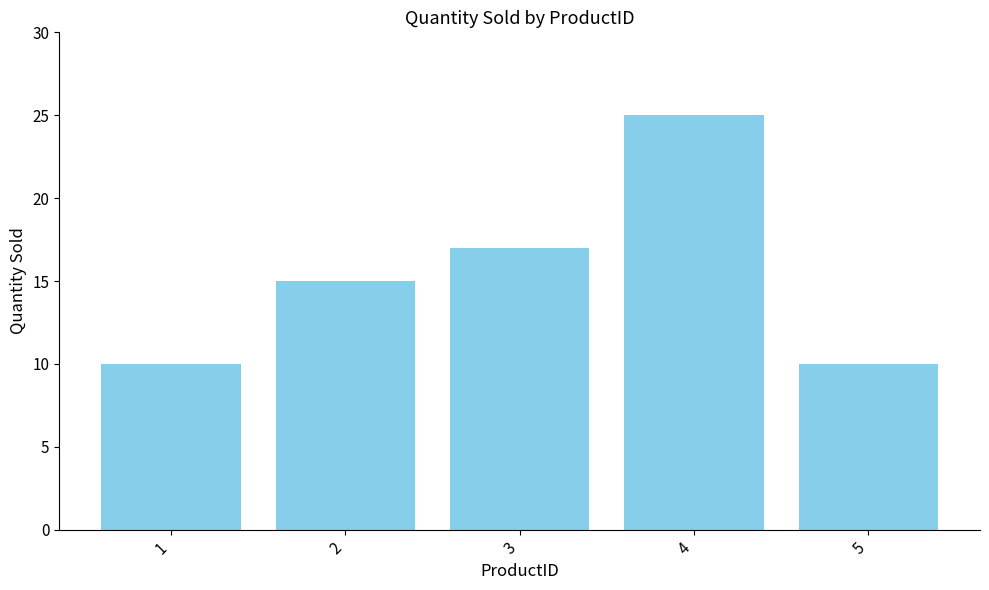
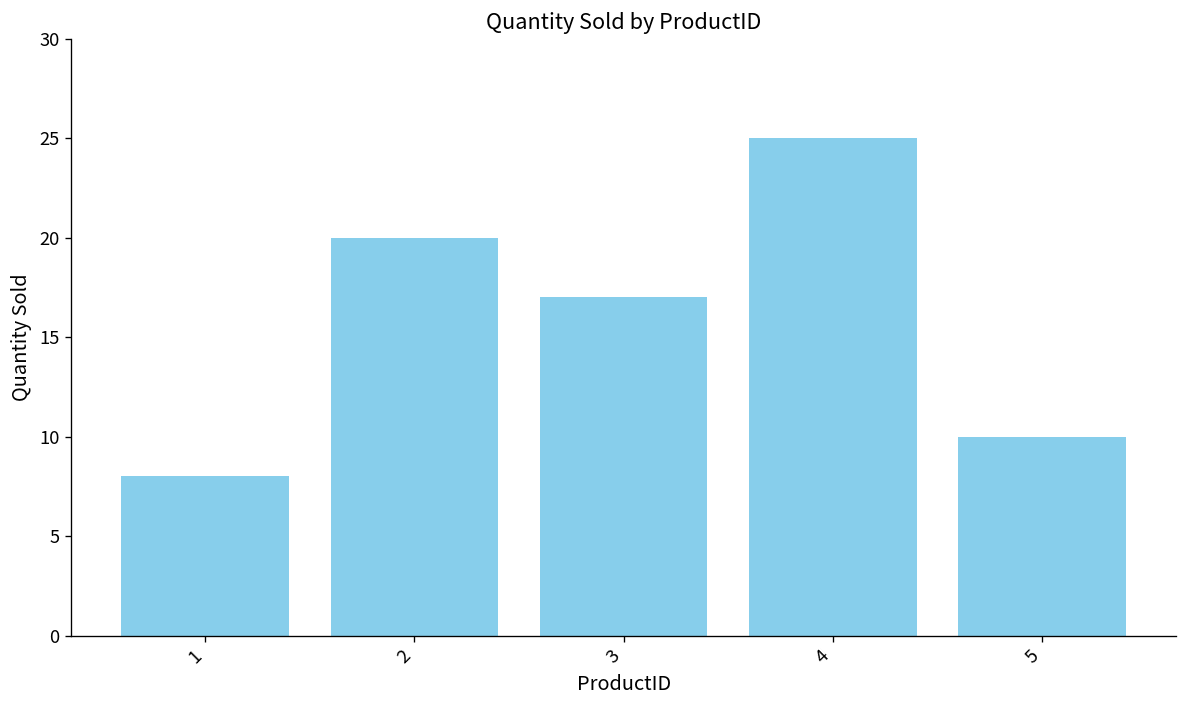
  {
-   "1": 10,
-   "2": 15,
+   "1": 8,
+   "2": 20,
    "3": 17,
    "4": 25,
    "5": 10
  }
